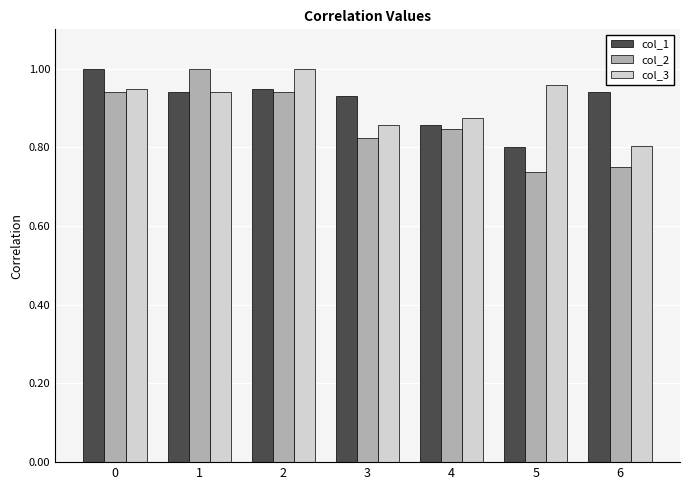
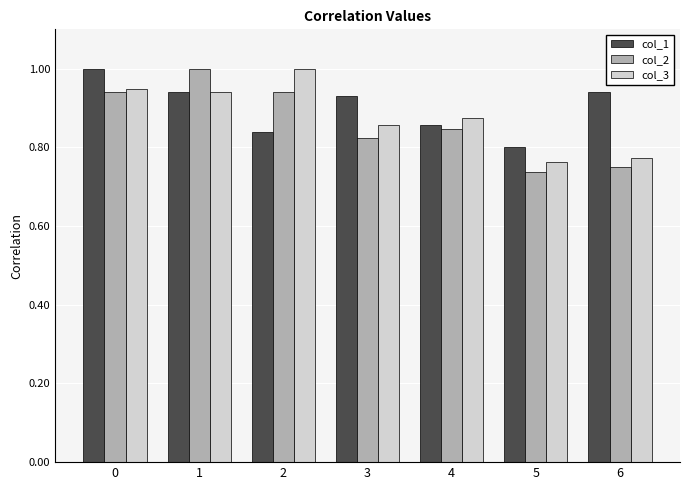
  {
    "col_1": {
      "0": 1.00,
      "1": 0.94,
-     "2": 0.95,
+     "2": 0.84,
      "3": 0.93,
      "4": 0.86,
      "5": 0.80,
      "6": 0.94
    },
    "col_2": {
      "0": 0.94,
      "1": 1.00,
      "2": 0.94,
      "3": 0.82,
      "4": 0.85,
      "5": 0.74,
      "6": 0.75
    },
    "col_3": {
      "0": 0.95,
      "1": 0.94,
      "2": 1.00,
      "3": 0.86,
      "4": 0.87,
-     "5": 0.96,
-     "6": 0.80
+     "5": 0.76,
+     "6": 0.77
    }
  }
